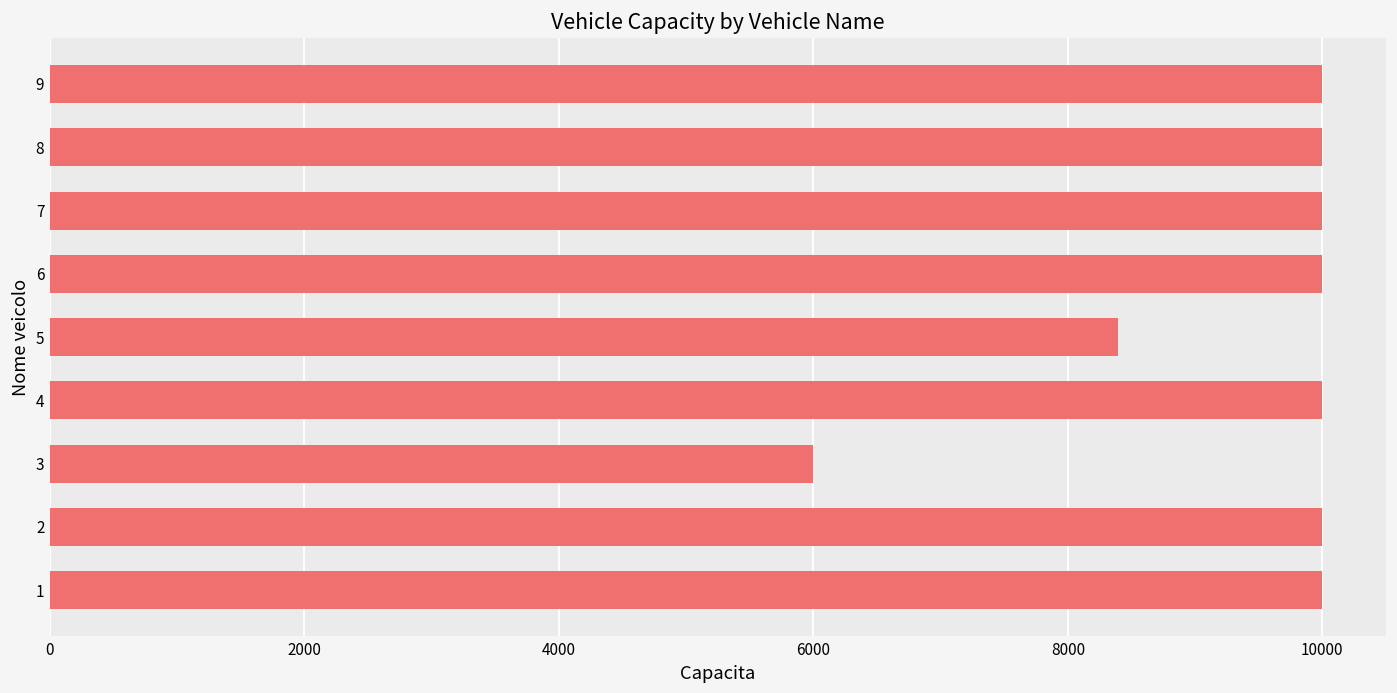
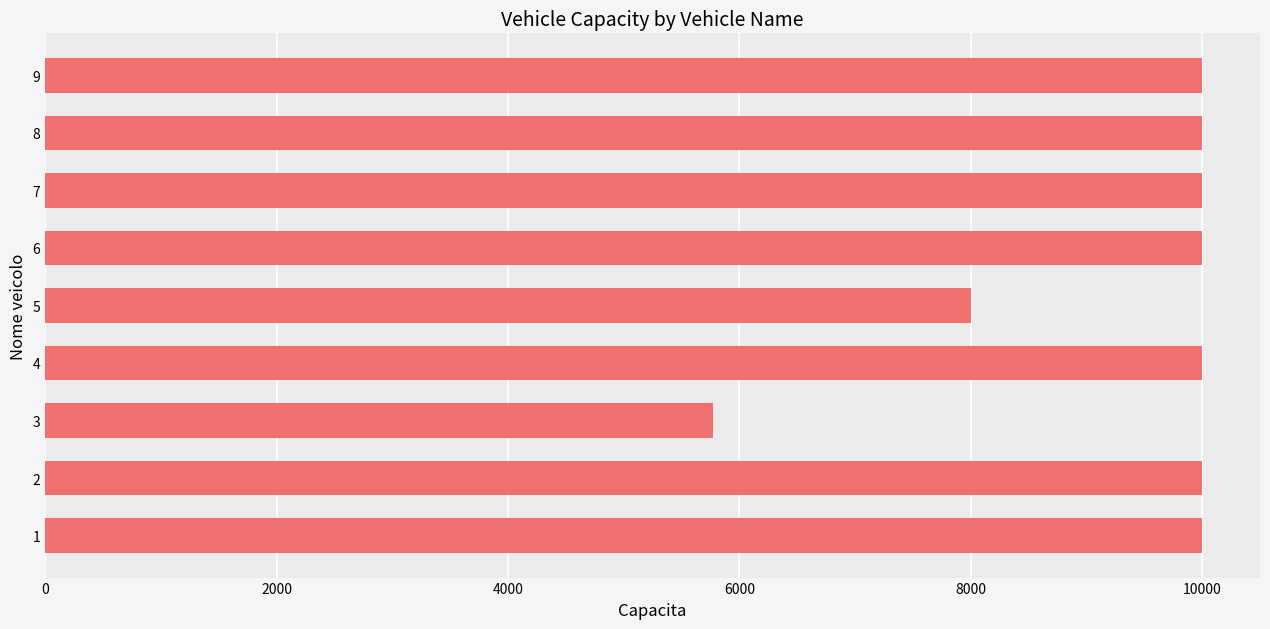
  {
    "9": 10000,
    "8": 10000,
    "7": 10000,
    "6": 10000,
-   "5": 8400,
+   "5": 8000,
    "4": 10000,
-   "3": 6000,
+   "3": 5770,
    "2": 10000,
    "1": 10000
  }
